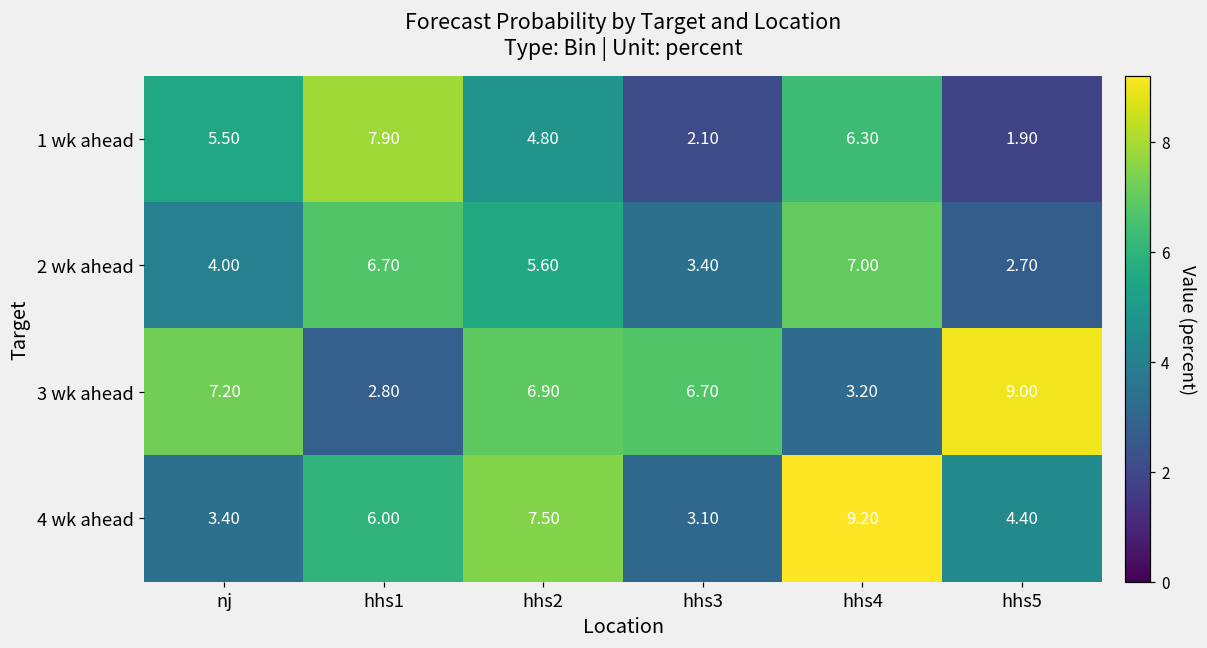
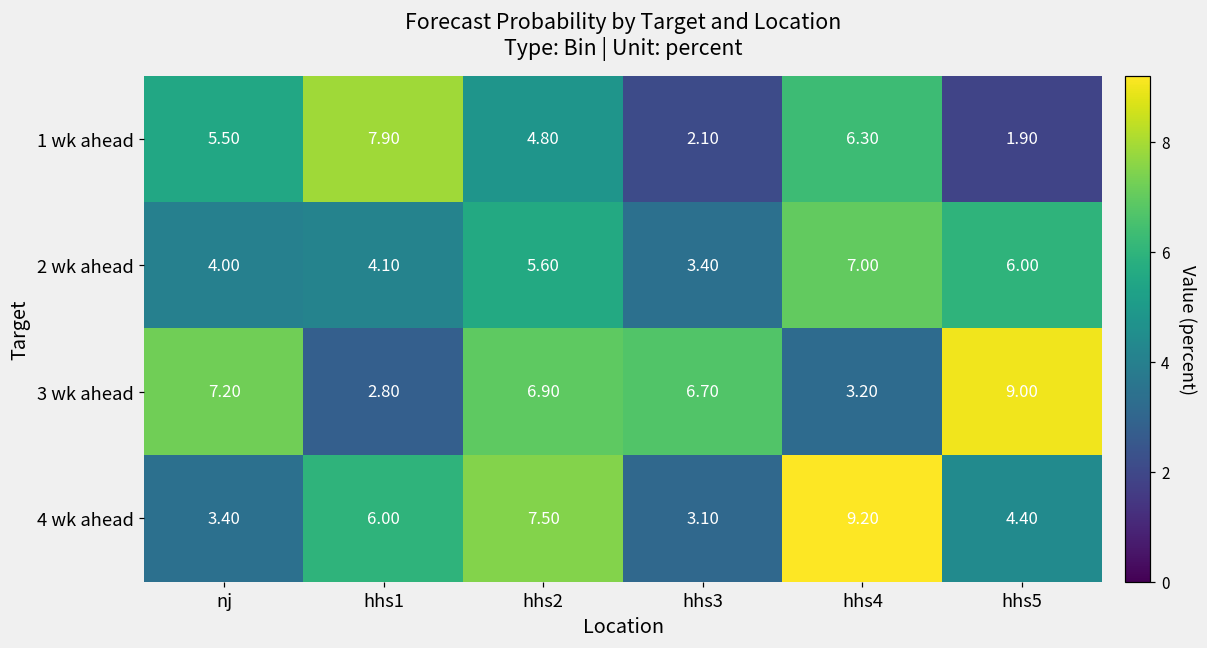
  {
    "1 wk ahead": {
      "nj": 5.50,
      "hhs1": 7.90,
      "hhs2": 4.80,
      "hhs3": 2.10,
      "hhs4": 6.30,
      "hhs5": 1.90
    },
    "2 wk ahead": {
      "nj": 4.00,
-     "hhs1": 6.70,
+     "hhs1": 4.10,
      "hhs2": 5.60,
      "hhs3": 3.40,
      "hhs4": 7.00,
-     "hhs5": 2.70
+     "hhs5": 6.00
    },
    "3 wk ahead": {
      "nj": 7.20,
      "hhs1": 2.80,
      "hhs2": 6.90,
      "hhs3": 6.70,
      "hhs4": 3.20,
      "hhs5": 9.00
    },
    "4 wk ahead": {
      "nj": 3.40,
      "hhs1": 6.00,
      "hhs2": 7.50,
      "hhs3": 3.10,
      "hhs4": 9.20,
      "hhs5": 4.40
    }
  }
